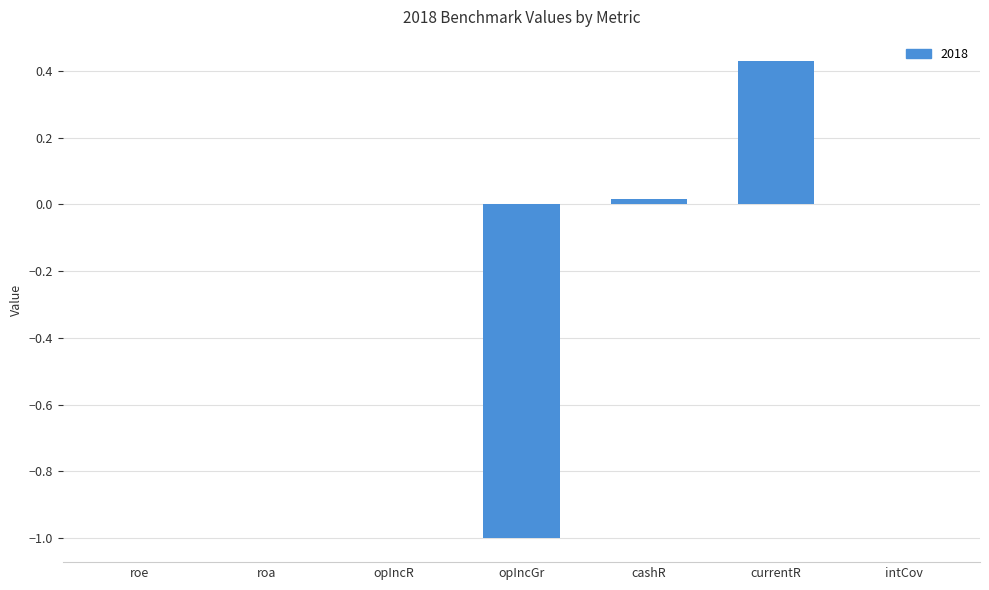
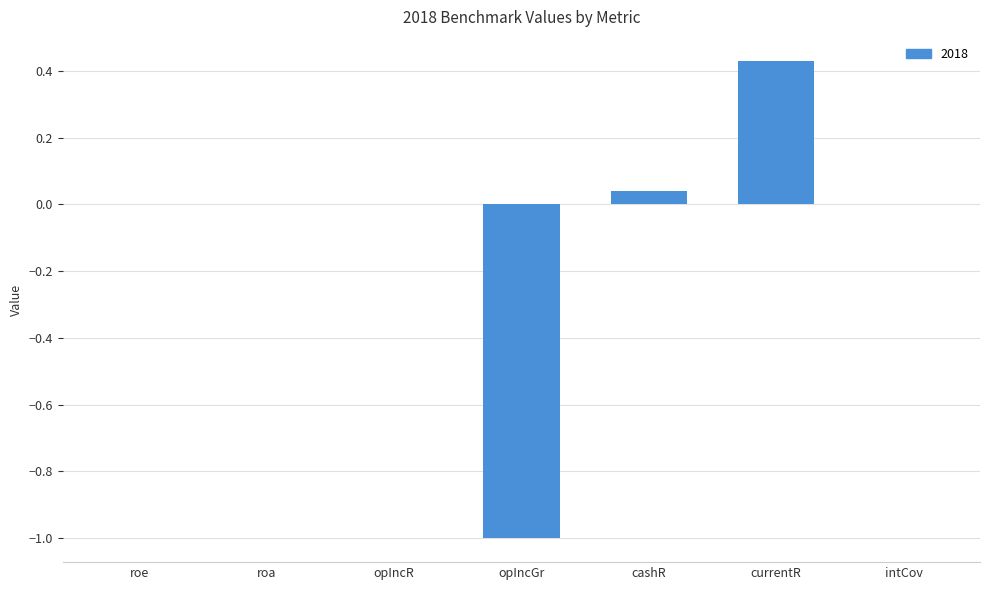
  {
    "roe": 0.00,
    "roa": 0.00,
    "opIncR": 0.00,
    "opIncGr": -1.00,
-   "cashR": 0.02,
+   "cashR": 0.04,
    "currentR": 0.43,
    "intCov": 0.00
  }
